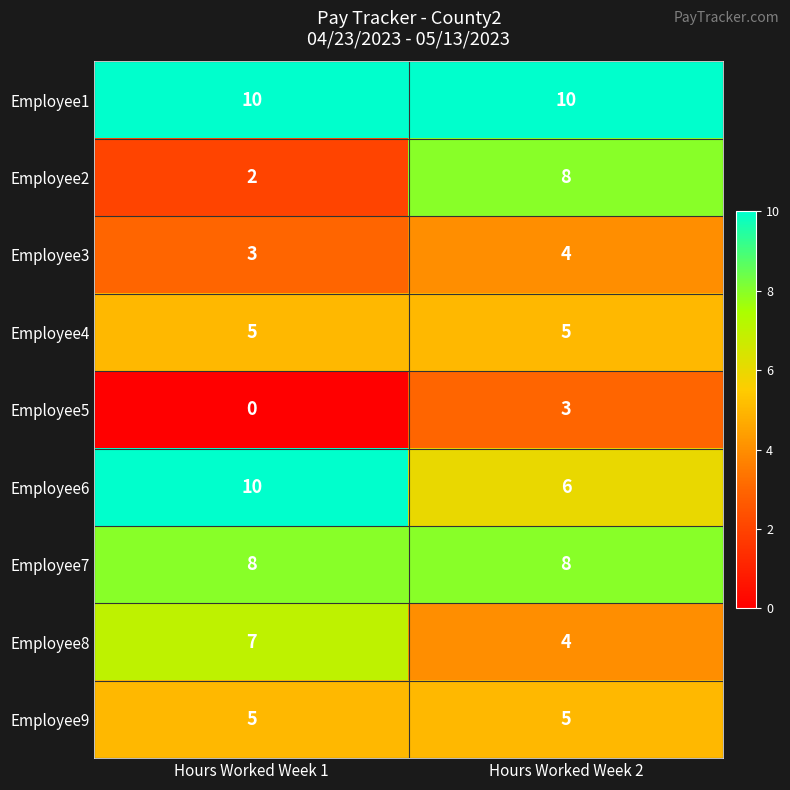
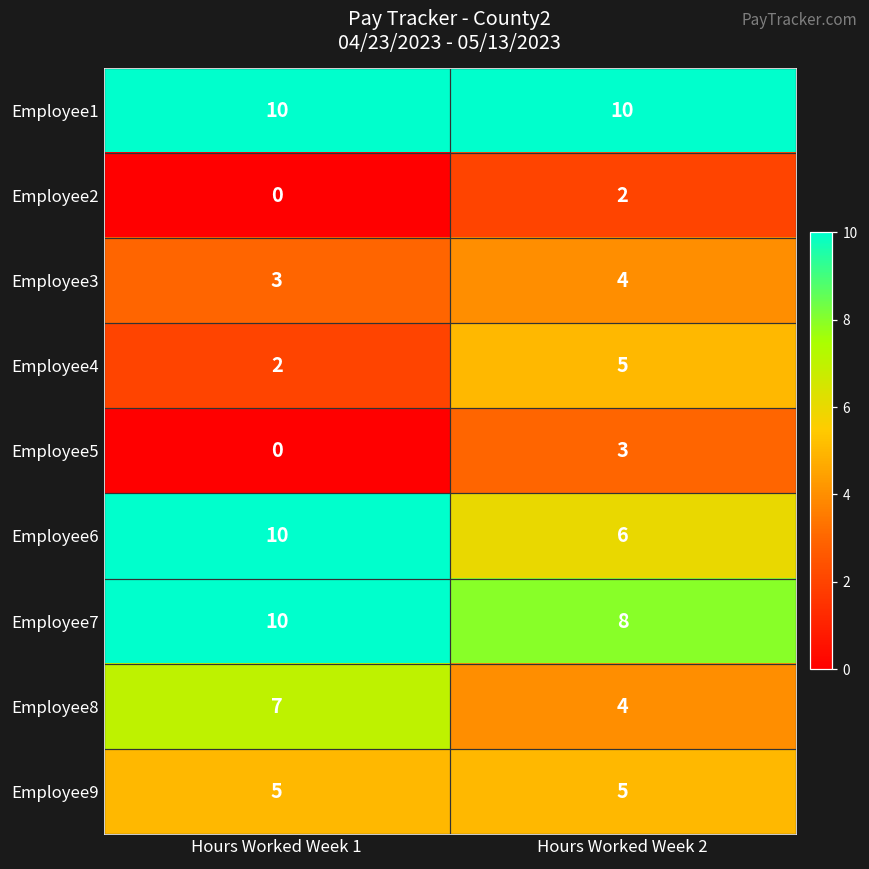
  {
    "Employee1": {
      "Hours Worked Week 1": 10,
      "Hours Worked Week 2": 10
    },
    "Employee2": {
-     "Hours Worked Week 1": 2,
-     "Hours Worked Week 2": 8
+     "Hours Worked Week 1": 0,
+     "Hours Worked Week 2": 2
    },
    "Employee3": {
      "Hours Worked Week 1": 3,
      "Hours Worked Week 2": 4
    },
    "Employee4": {
-     "Hours Worked Week 1": 5,
+     "Hours Worked Week 1": 2,
      "Hours Worked Week 2": 5
    },
    "Employee5": {
      "Hours Worked Week 1": 0,
      "Hours Worked Week 2": 3
    },
    "Employee6": {
      "Hours Worked Week 1": 10,
      "Hours Worked Week 2": 6
    },
    "Employee7": {
-     "Hours Worked Week 1": 8,
+     "Hours Worked Week 1": 10,
      "Hours Worked Week 2": 8
    },
    "Employee8": {
      "Hours Worked Week 1": 7,
      "Hours Worked Week 2": 4
    },
    "Employee9": {
      "Hours Worked Week 1": 5,
      "Hours Worked Week 2": 5
    }
  }
